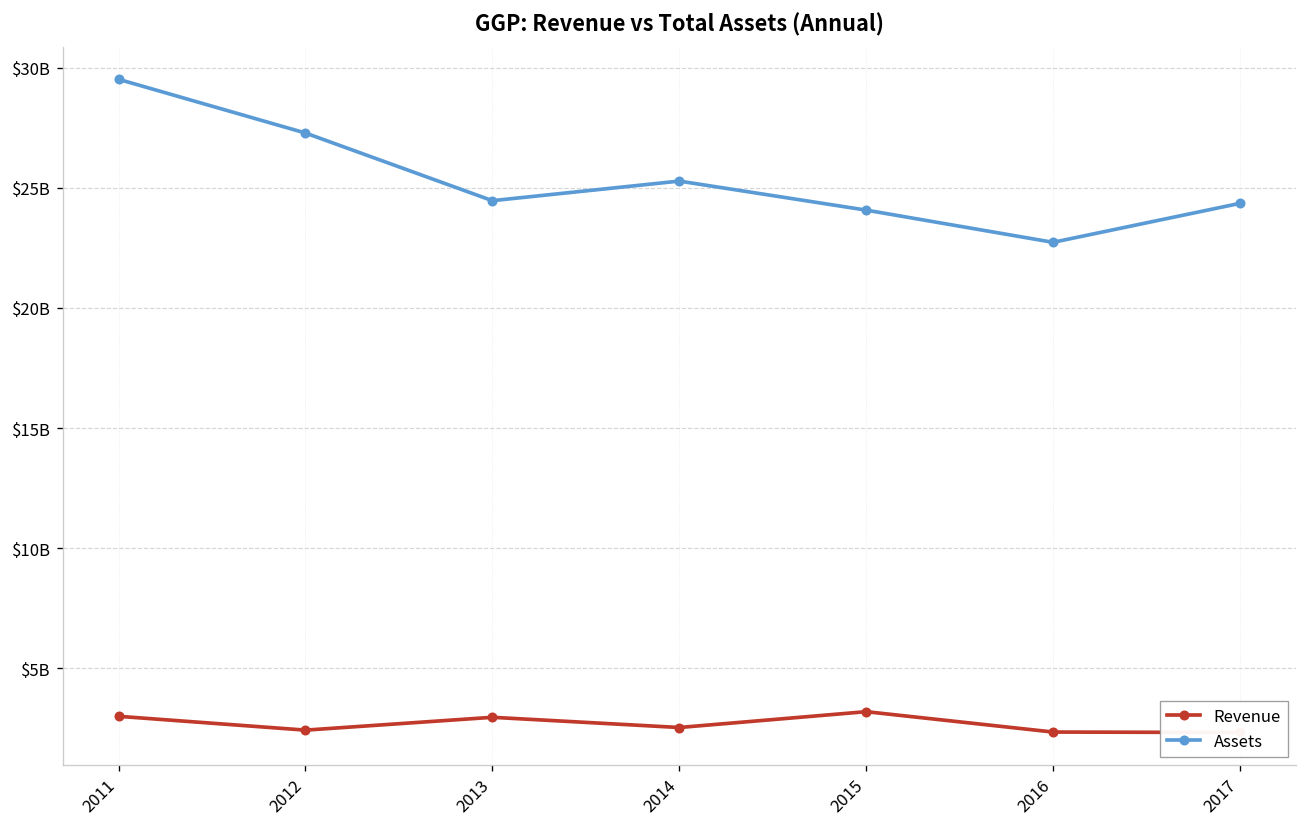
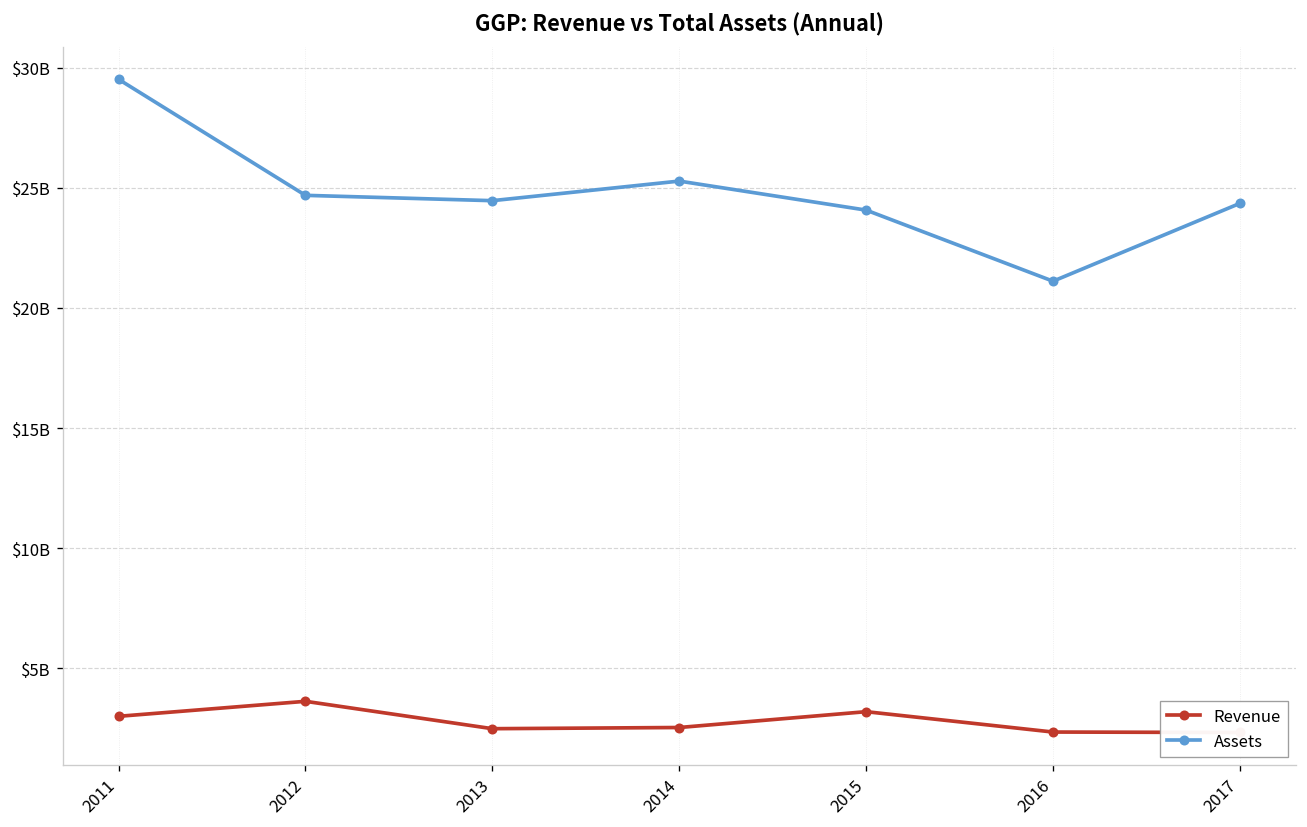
  {
    "Revenue": {
      "2011": "$3000000000",
-     "2012": "$2400000000",
-     "2013": "$3000000000",
+     "2012": "$3600000000",
+     "2013": "$2500000000",
      "2014": "$2500000000",
      "2015": "$3200000000",
      "2016": "$2300000000"
    },
    "Assets": {
      "2011": "$29500000000",
-     "2012": "$27300000000",
+     "2012": "$24700000000",
      "2013": "$24500000000",
      "2014": "$25300000000",
      "2015": "$24100000000",
-     "2016": "$22700000000",
+     "2016": "$21100000000",
      "2017": "$24400000000"
    }
  }
